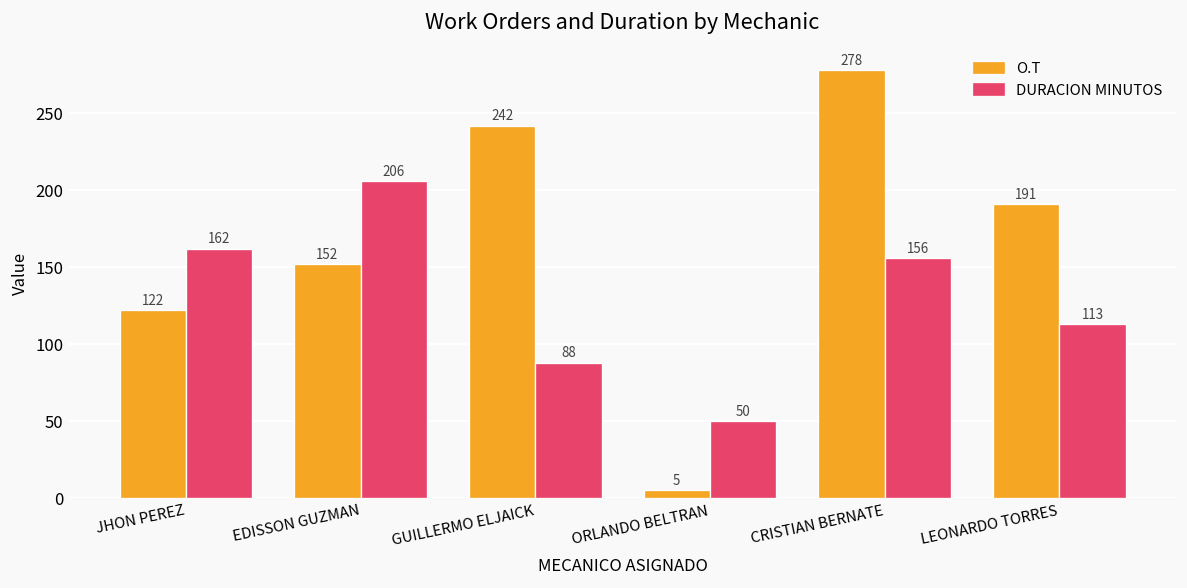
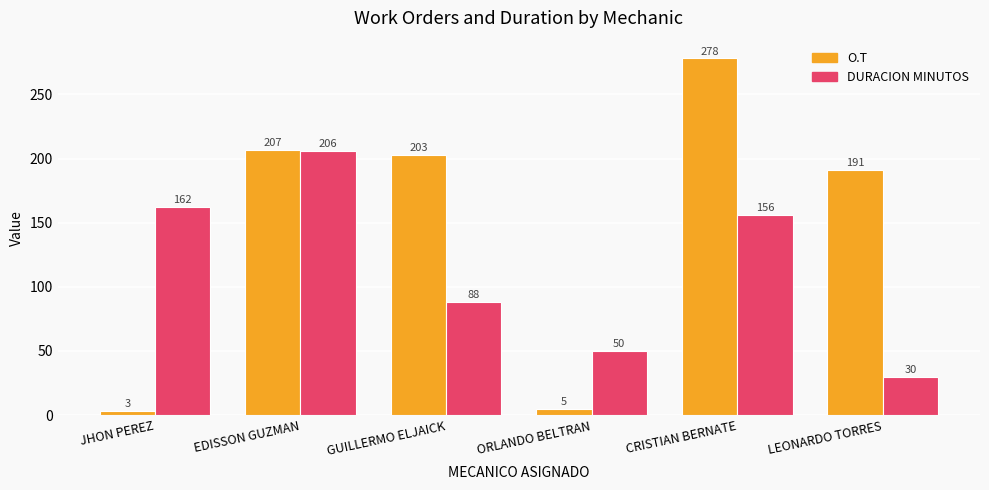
  {
    "O.T": {
-     "JHON PEREZ": 122,
-     "EDISSON GUZMAN": 152,
-     "GUILLERMO ELJAICK": 242,
+     "JHON PEREZ": 3,
+     "EDISSON GUZMAN": 207,
+     "GUILLERMO ELJAICK": 203,
      "ORLANDO BELTRAN": 5,
      "CRISTIAN BERNATE": 278,
      "LEONARDO TORRES": 191
    },
    "DURACION MINUTOS": {
      "JHON PEREZ": 162,
      "EDISSON GUZMAN": 206,
      "GUILLERMO ELJAICK": 88,
      "ORLANDO BELTRAN": 50,
      "CRISTIAN BERNATE": 156,
-     "LEONARDO TORRES": 113
+     "LEONARDO TORRES": 30
    }
  }
